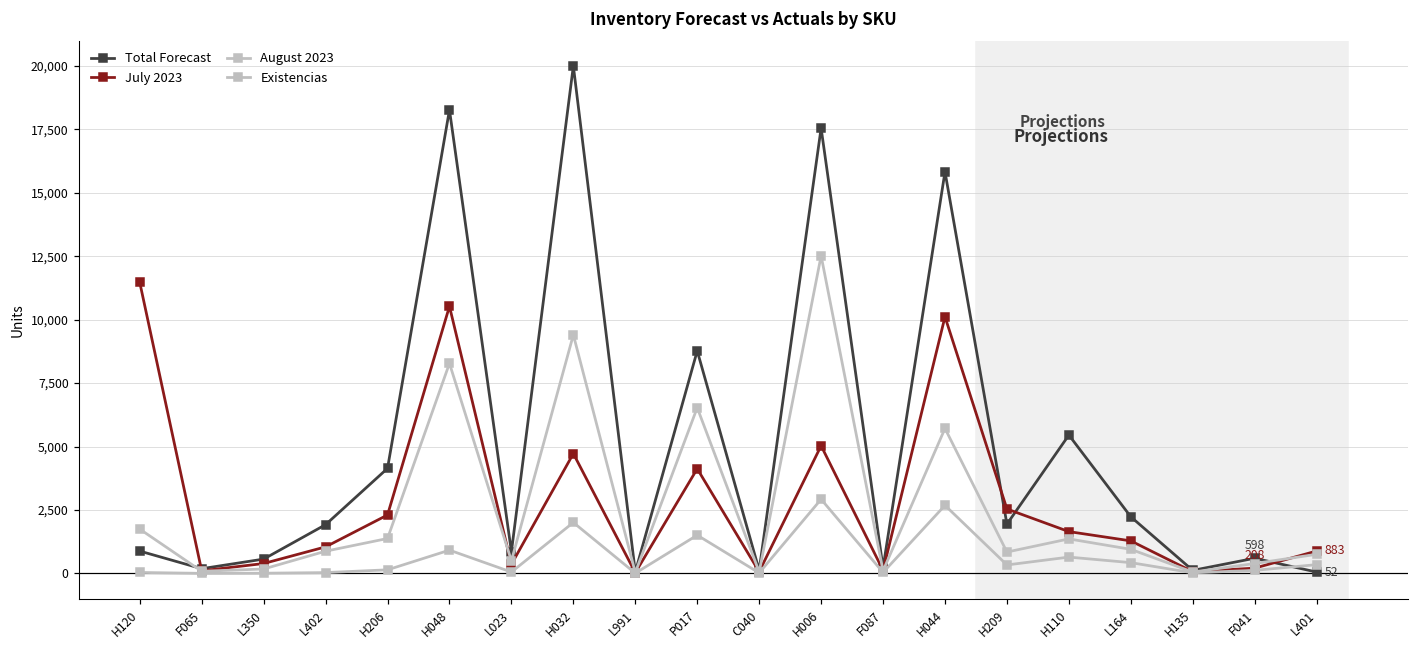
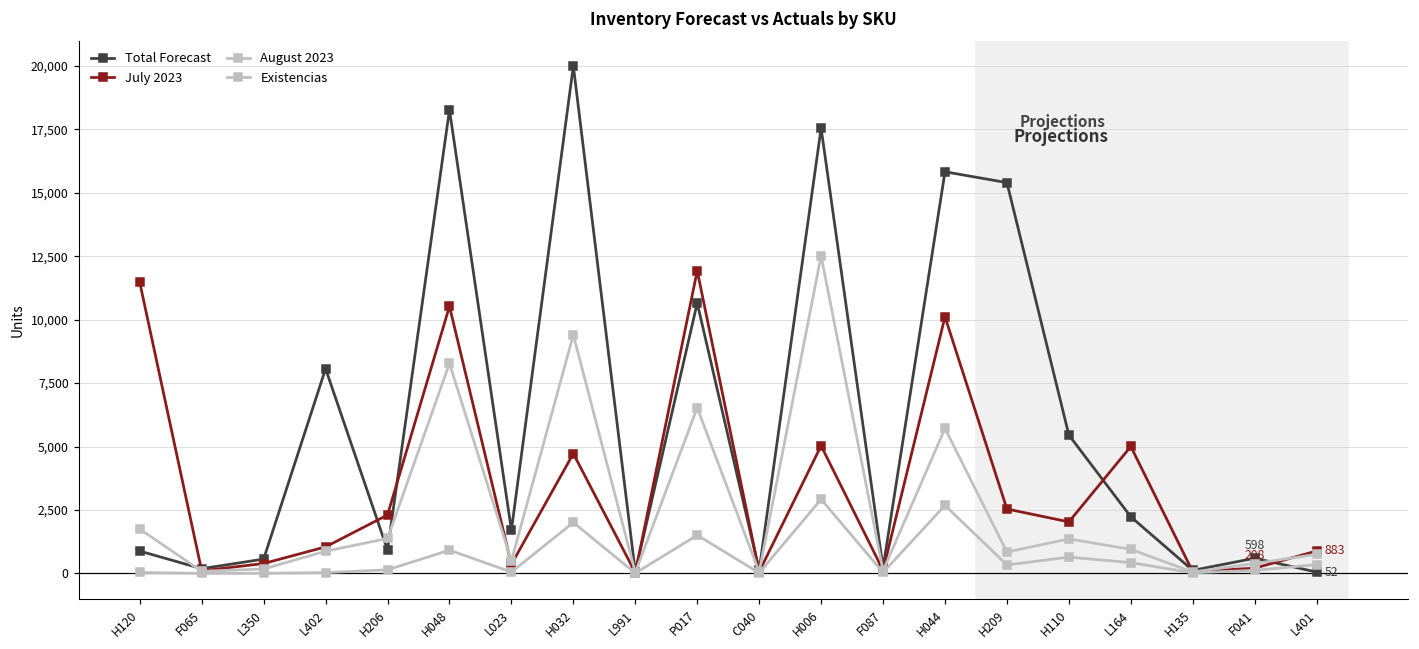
  {
    "Total Forecast": {
      "H120": "900",
      "L350": "600",
-     "L402": "1,900",
-     "H206": "4,100",
+     "L402": "8,100",
+     "H206": "900",
      "H048": "18,300",
-     "L023": "900",
+     "L023": "1,700",
      "H032": "20,000",
-     "P017": "8,800",
+     "P017": "10,700",
      "H006": "17,600",
      "H044": "15,800",
-     "H209": "1,900",
+     "H209": "15,400",
      "H110": "5,500",
      "L164": "2,200"
    },
    "July 2023": {
      "H120": "11,500",
      "L350": "400",
      "L402": "1,000",
      "H206": "2,300",
      "H048": "10,500",
      "L023": "400",
      "H032": "4,700",
-     "P017": "4,100",
+     "P017": "11,900",
      "H006": "5,000",
      "H044": "10,100",
      "H209": "2,500",
-     "H110": "1,600",
-     "L164": "1,300"
+     "H110": "2,000",
+     "L164": "5,000"
    }
  }
